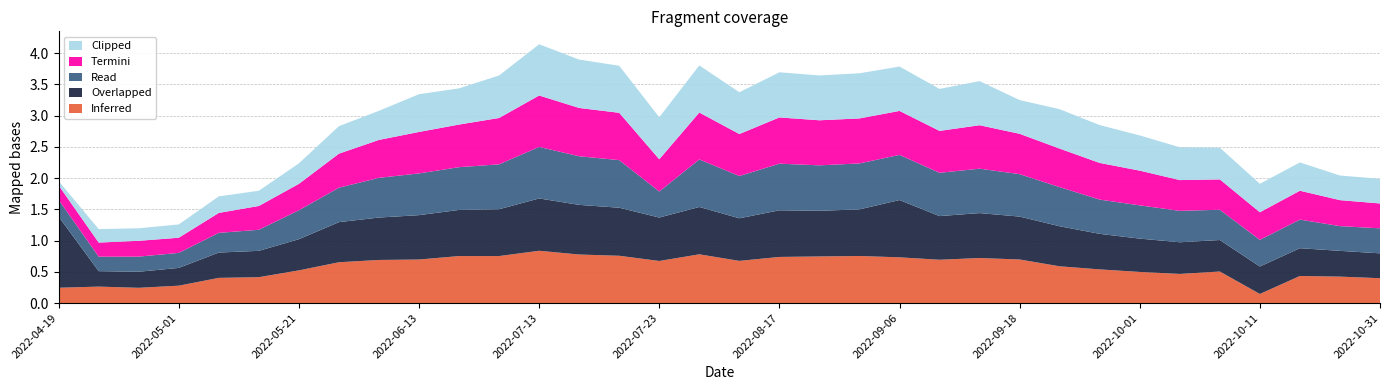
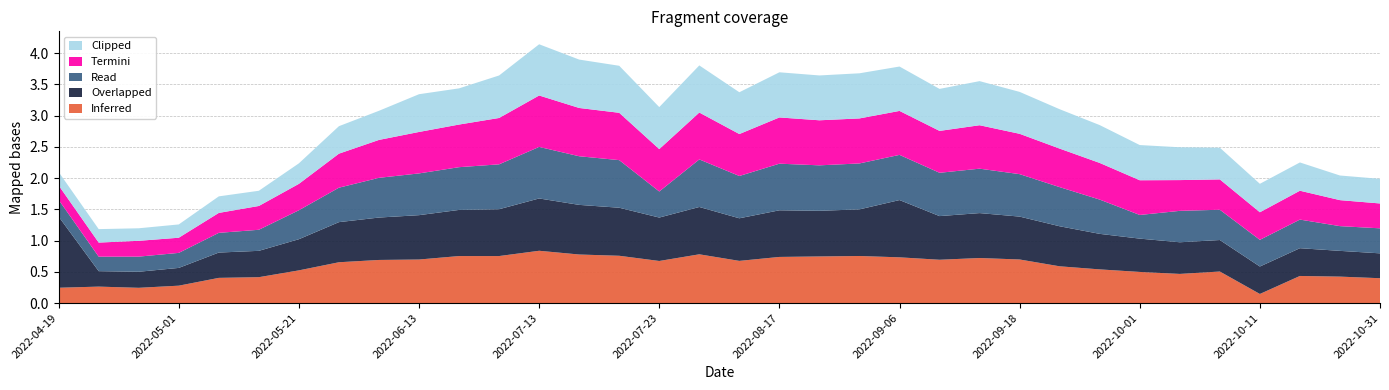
  {
    "Inferred": {
      "2022-04-19": 0.2,
      "2022-05-01": 0.3,
      "2022-05-21": 0.5,
      "2022-06-13": 0.7,
      "2022-07-13": 0.8,
      "2022-07-23": 0.7,
      "2022-08-17": 0.7,
      "2022-09-06": 0.7,
      "2022-09-18": 0.7,
      "2022-10-01": 0.5,
      "2022-10-11": 0.1,
      "2022-10-31": 0.4
    },
    "Overlapped": {
      "2022-04-19": 1.1,
      "2022-05-01": 0.3,
      "2022-05-21": 0.5,
      "2022-06-13": 0.7,
      "2022-07-13": 0.8,
      "2022-07-23": 0.7,
      "2022-08-17": 0.7,
      "2022-09-06": 0.9,
      "2022-09-18": 0.7,
      "2022-10-01": 0.5,
      "2022-10-11": 0.4,
      "2022-10-31": 0.4
    },
    "Read": {
      "2022-04-19": 0.3,
      "2022-05-01": 0.2,
      "2022-05-21": 0.5,
      "2022-06-13": 0.7,
      "2022-07-13": 0.8,
      "2022-07-23": 0.4,
      "2022-08-17": 0.7,
      "2022-09-06": 0.7,
      "2022-09-18": 0.7,
-     "2022-10-01": 0.5,
+     "2022-10-01": 0.4,
      "2022-10-11": 0.4,
      "2022-10-31": 0.4
    },
    "Termini": {
      "2022-04-19": 0.2,
      "2022-05-01": 0.2,
      "2022-05-21": 0.4,
      "2022-06-13": 0.7,
      "2022-07-13": 0.8,
-     "2022-07-23": 0.5,
+     "2022-07-23": 0.7,
      "2022-08-17": 0.7,
      "2022-09-06": 0.7,
      "2022-09-18": 0.6,
      "2022-10-01": 0.6,
      "2022-10-11": 0.4,
      "2022-10-31": 0.4
    },
    "Clipped": {
-     "2022-04-19": 0.1,
+     "2022-04-19": 0.2,
      "2022-05-01": 0.2,
      "2022-05-21": 0.3,
      "2022-06-13": 0.6,
      "2022-07-13": 0.8,
      "2022-07-23": 0.7,
      "2022-08-17": 0.7,
      "2022-09-06": 0.7,
-     "2022-09-18": 0.5,
+     "2022-09-18": 0.7,
      "2022-10-01": 0.6,
      "2022-10-11": 0.5,
      "2022-10-31": 0.4
    }
  }
